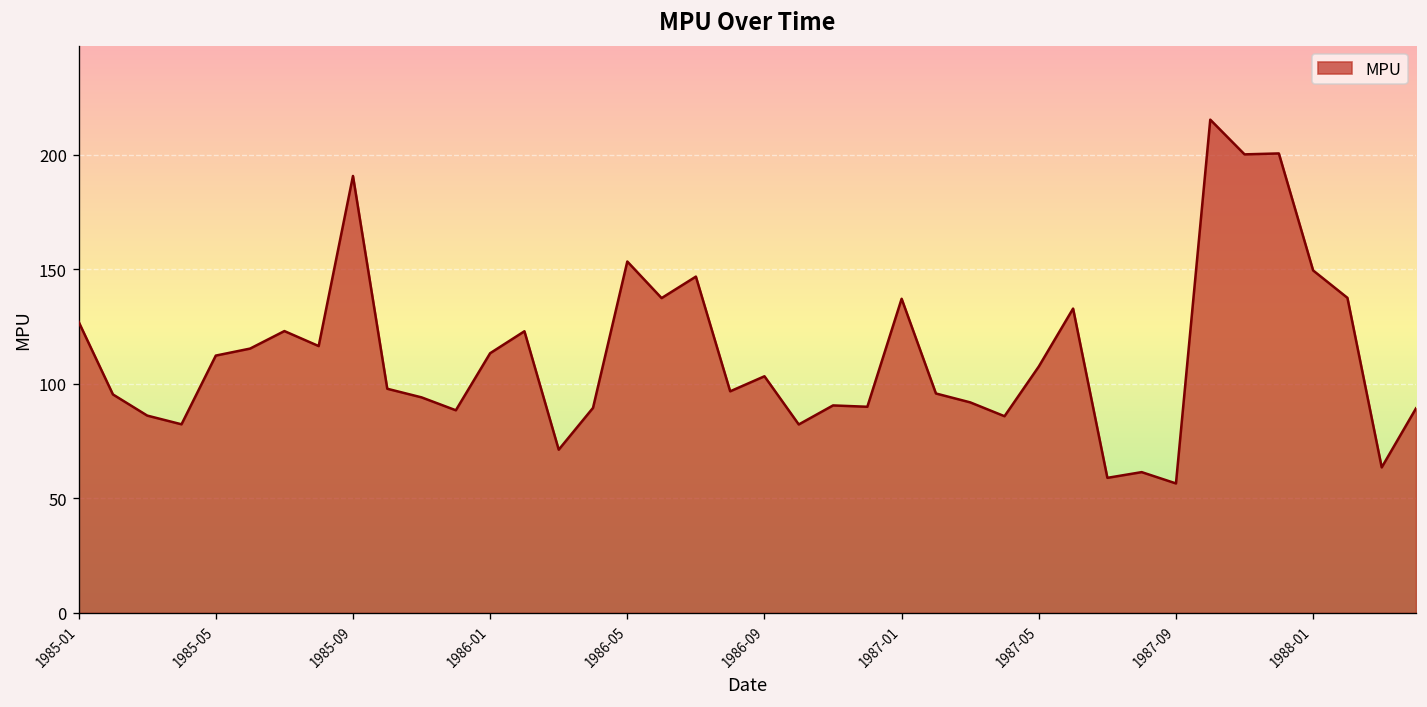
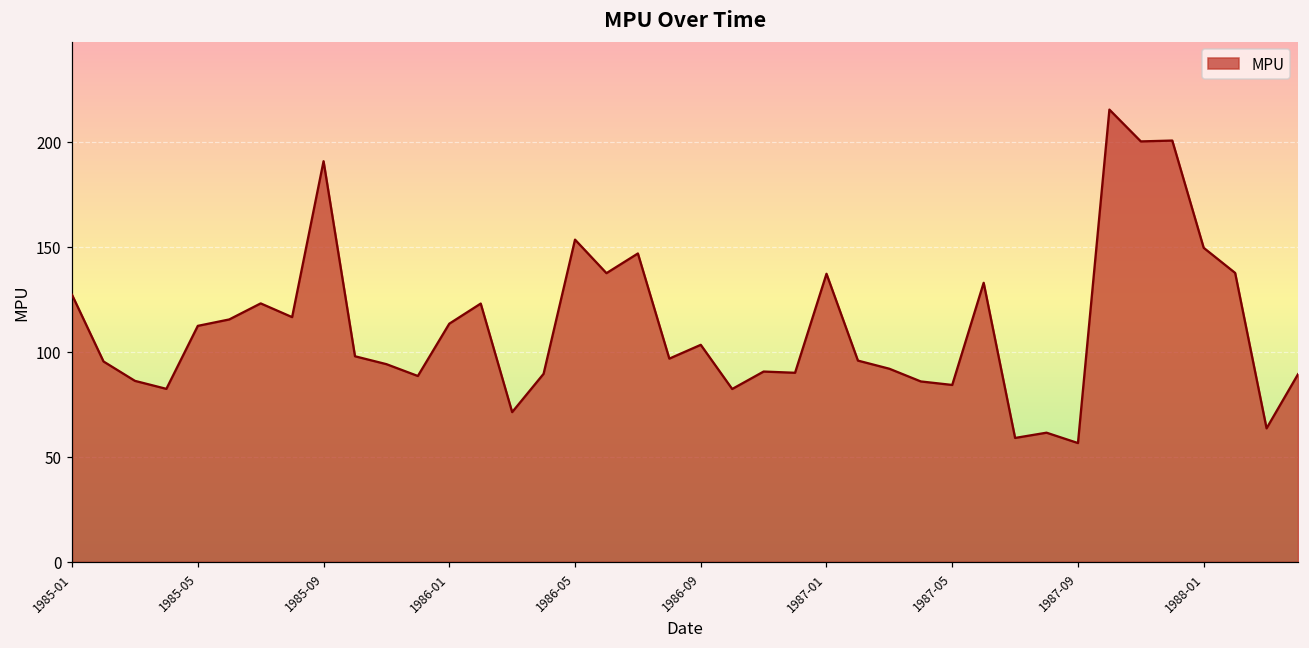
  {
    "1985-01": 127,
    "1985-05": 112,
    "1985-09": 191,
    "1986-01": 113,
    "1986-05": 153,
    "1986-09": 103,
    "1987-01": 137,
-   "1987-05": 108,
+   "1987-05": 84,
    "1987-09": 57,
    "1988-01": 149
  }
